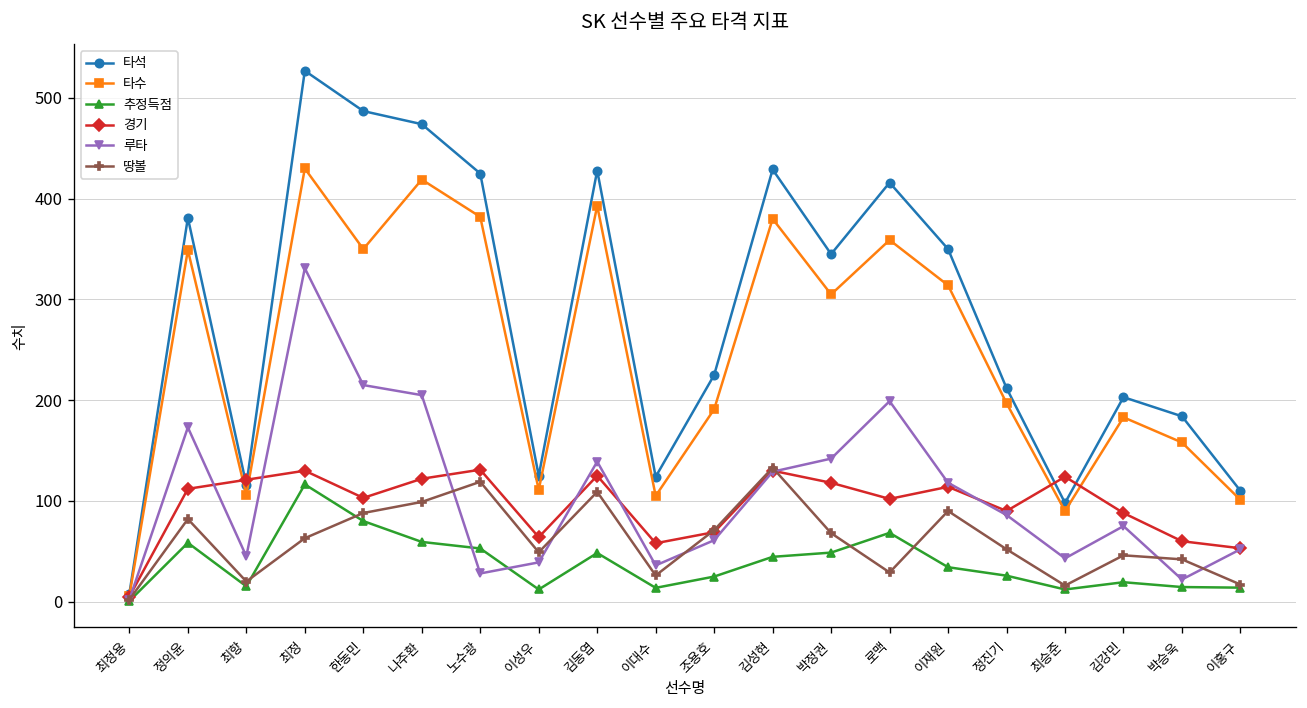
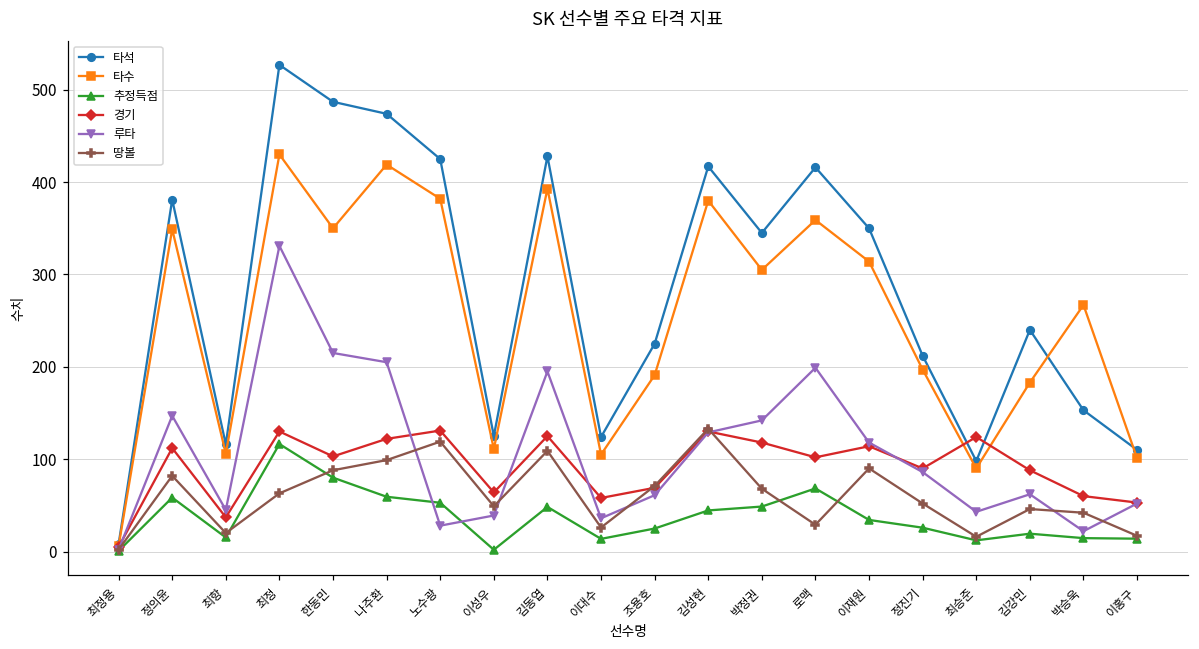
  {
    "타석": {
      "정의윤": 380,
      "최항": 120,
      "최정": 530,
      "한동민": 490,
      "나주환": 470,
      "노수광": 430,
      "이성우": 130,
      "김동엽": 430,
      "이대수": 120,
      "조용호": 230,
-     "김성현": 430,
+     "김성현": 420,
      "박정권": 350,
      "로맥": 420,
      "이재원": 350,
      "정진기": 210,
      "최승준": 100,
-     "김강민": 200,
-     "박승욱": 180,
+     "김강민": 240,
+     "박승욱": 150,
      "이홍구": 110
    },
    "타수": {
      "정의윤": 350,
      "최항": 110,
      "최정": 430,
      "한동민": 350,
      "나주환": 420,
      "노수광": 380,
      "이성우": 110,
      "김동엽": 390,
      "이대수": 110,
      "조용호": 190,
      "김성현": 380,
      "박정권": 310,
      "로맥": 360,
      "이재원": 310,
      "정진기": 200,
      "최승준": 90,
      "김강민": 180,
-     "박승욱": 160,
+     "박승욱": 270,
      "이홍구": 100
    },
    "추정득점": {
      "정의윤": 60,
      "최항": 20,
      "최정": 120,
      "한동민": 80,
      "나주환": 60,
      "노수광": 50,
-     "이성우": 10,
+     "이성우": 0,
      "김동엽": 50,
      "이대수": 10,
      "조용호": 20,
      "김성현": 40,
      "박정권": 50,
      "로맥": 70,
      "이재원": 30,
      "정진기": 30,
      "최승준": 10,
      "김강민": 20,
      "박승욱": 10,
      "이홍구": 10
    },
    "경기": {
      "정의윤": 110,
-     "최항": 120,
+     "최항": 40,
      "최정": 130,
      "한동민": 100,
      "나주환": 120,
      "노수광": 130,
      "이성우": 60,
      "김동엽": 130,
      "이대수": 60,
      "박정권": 120,
      "로맥": 100,
      "이재원": 110,
      "정진기": 90,
      "최승준": 120,
      "김강민": 90,
      "박승욱": 60
    },
    "루타": {
-     "정의윤": 170,
+     "정의윤": 150,
      "최항": 50,
      "최정": 330,
      "한동민": 220,
      "나주환": 210,
      "노수광": 30,
      "이성우": 40,
-     "김동엽": 140,
+     "김동엽": 200,
      "이대수": 40,
      "조용호": 60,
      "박정권": 140,
      "로맥": 200,
      "이재원": 120,
      "정진기": 90,
      "최승준": 40,
-     "김강민": 80,
+     "김강민": 60,
      "박승욱": 20
    },
    "땅볼": {
      "정의윤": 80,
      "최항": 20,
      "최정": 60,
      "한동민": 90,
      "나주환": 100,
      "노수광": 120,
      "이성우": 50,
      "김동엽": 110,
      "이대수": 30,
      "김성현": 130,
      "박정권": 70,
      "로맥": 30,
      "이재원": 90,
      "정진기": 50,
      "최승준": 20,
      "김강민": 50,
      "박승욱": 40,
      "이홍구": 20
    }
  }
